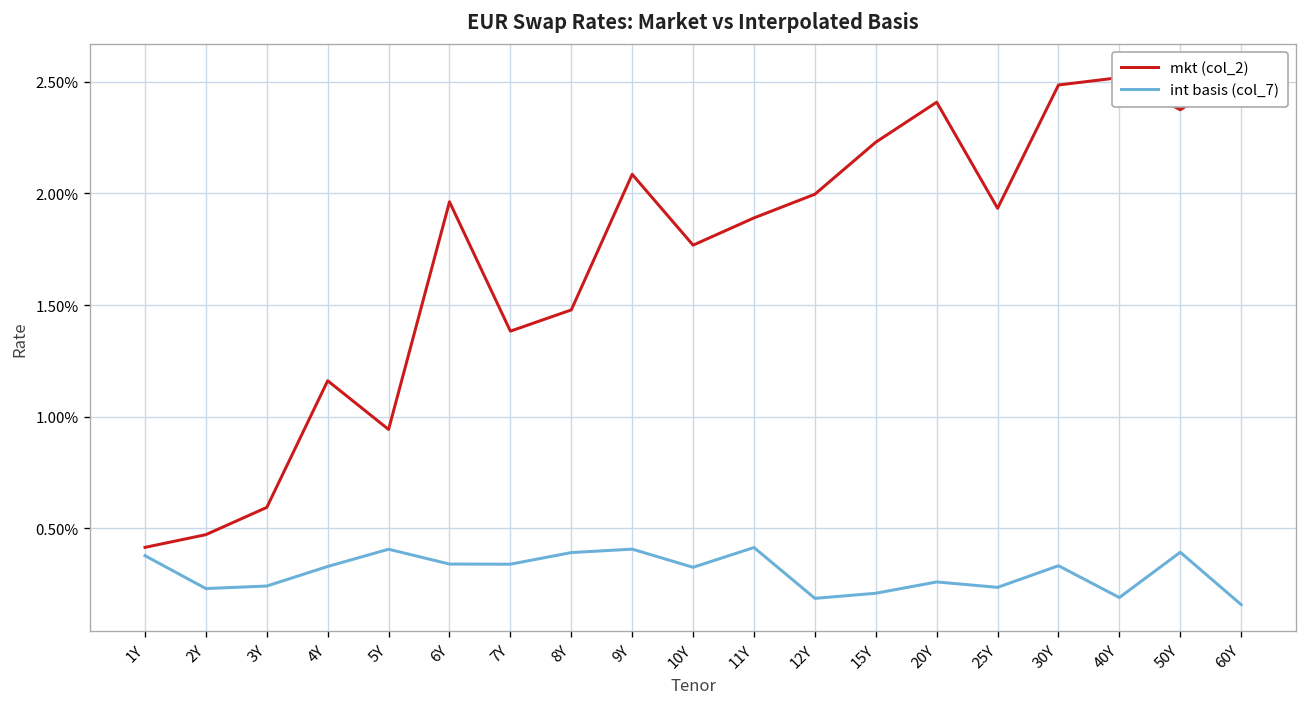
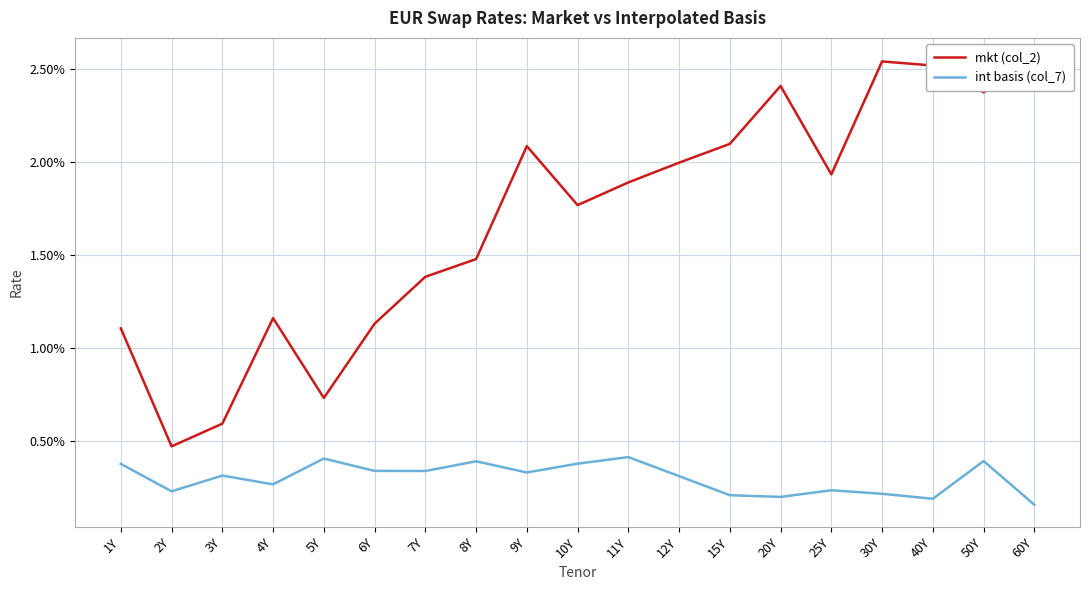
  {
    "mkt (col_2)": {
-     "1Y": "0.42%",
+     "1Y": "1.11%",
      "2Y": "0.47%",
      "3Y": "0.59%",
      "4Y": "1.16%",
-     "5Y": "0.94%",
-     "6Y": "1.96%",
+     "5Y": "0.73%",
+     "6Y": "1.13%",
      "7Y": "1.38%",
      "8Y": "1.48%",
      "9Y": "2.09%",
      "10Y": "1.77%",
      "11Y": "1.89%",
      "12Y": "2.00%",
-     "15Y": "2.23%",
+     "15Y": "2.10%",
      "20Y": "2.41%",
      "25Y": "1.93%",
-     "30Y": "2.49%",
+     "30Y": "2.54%",
      "50Y": "2.37%"
    },
    "int basis (col_7)": {
      "1Y": "0.38%",
      "2Y": "0.23%",
-     "3Y": "0.24%",
-     "4Y": "0.33%",
+     "3Y": "0.32%",
+     "4Y": "0.27%",
      "5Y": "0.41%",
      "6Y": "0.34%",
      "7Y": "0.34%",
      "8Y": "0.39%",
-     "9Y": "0.41%",
-     "10Y": "0.33%",
+     "9Y": "0.33%",
+     "10Y": "0.38%",
      "11Y": "0.41%",
-     "12Y": "0.19%",
+     "12Y": "0.31%",
      "15Y": "0.21%",
-     "20Y": "0.26%",
+     "20Y": "0.20%",
      "25Y": "0.24%",
-     "30Y": "0.33%",
+     "30Y": "0.22%",
      "40Y": "0.19%",
      "50Y": "0.39%",
      "60Y": "0.16%"
    }
  }
